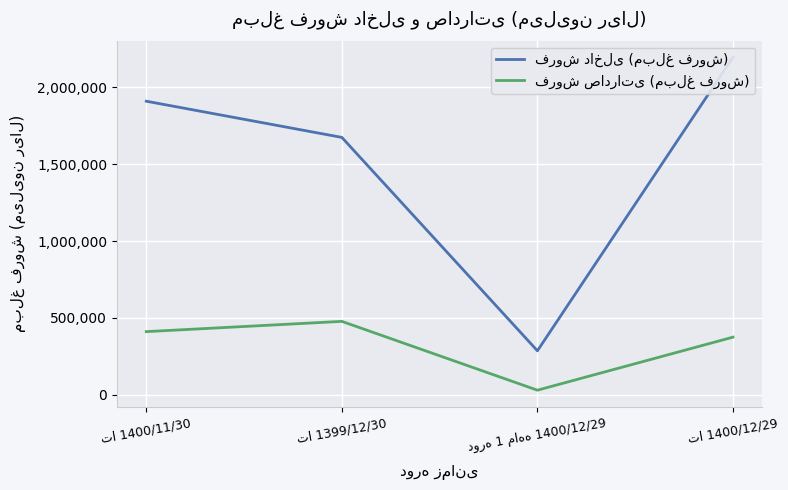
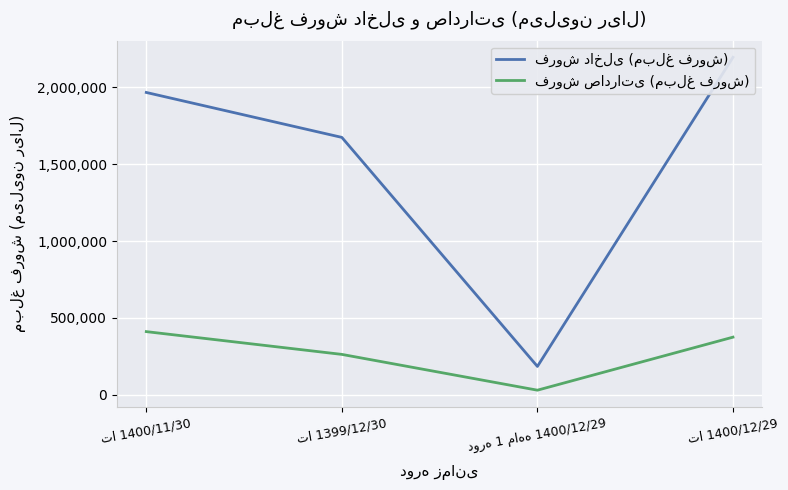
  {
    "فروش داخلی (مبلغ فروش)": {
-     "تا 1400/11/30": "1,910,000",
+     "تا 1400/11/30": "1,970,000",
      "تا 1399/12/30": "1,670,000",
-     "دوره 1 ماهه 1400/12/29": "290,000"
+     "دوره 1 ماهه 1400/12/29": "180,000"
    },
    "فروش صادراتی (مبلغ فروش)": {
      "تا 1400/11/30": "410,000",
-     "تا 1399/12/30": "480,000",
+     "تا 1399/12/30": "260,000",
      "دوره 1 ماهه 1400/12/29": "30,000",
      "تا 1400/12/29": "370,000"
    }
  }
